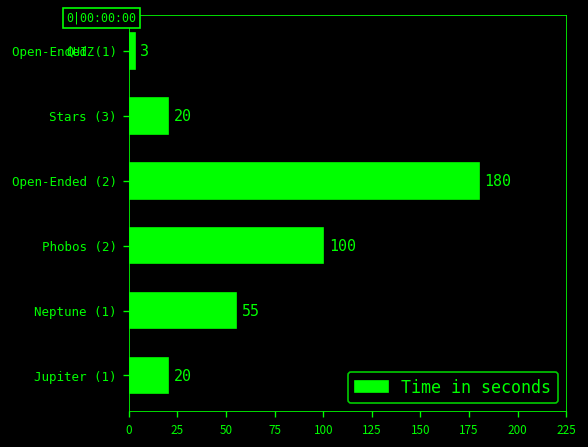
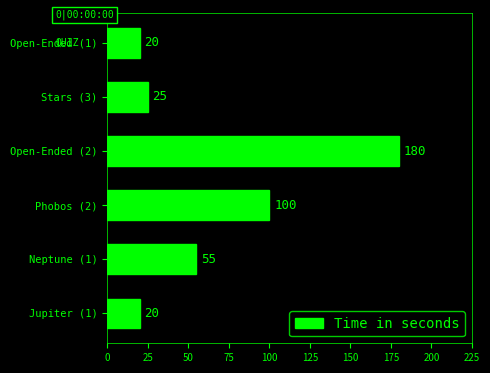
  {
-   "Open-Ended (1)": 3,
-   "Stars (3)": 20,
+   "Open-Ended (1)": 20,
+   "Stars (3)": 25,
    "Open-Ended (2)": 180,
    "Phobos (2)": 100,
    "Neptune (1)": 55,
    "Jupiter (1)": 20
  }
